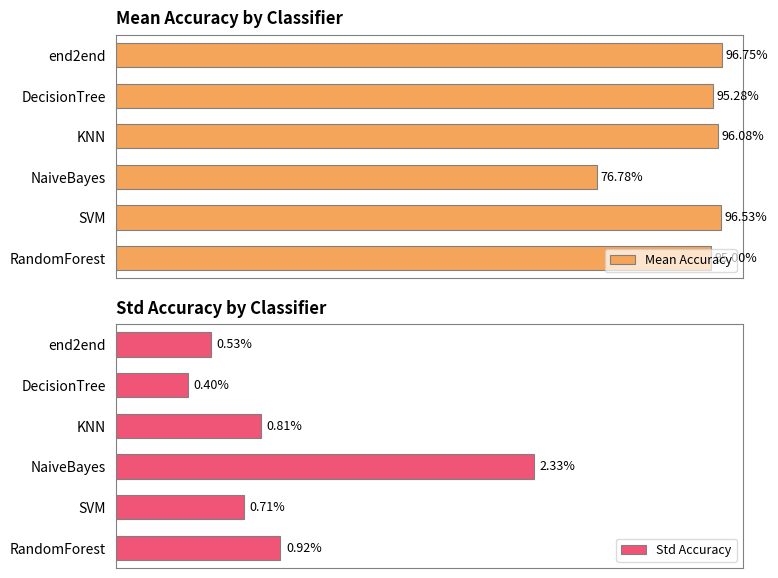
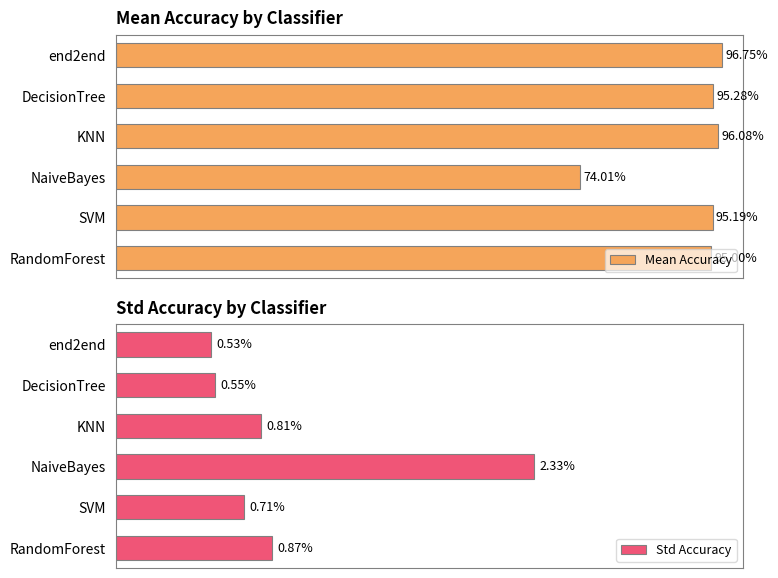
  {
    "Mean Accuracy by Classifier": {
      "end2end": "96.75%",
      "DecisionTree": "95.28%",
      "KNN": "96.08%",
-     "NaiveBayes": "76.78%",
-     "SVM": "96.53%"
+     "NaiveBayes": "74.01%",
+     "SVM": "95.19%"
    },
    "Std Accuracy by Classifier": {
      "end2end": "0.53%",
-     "DecisionTree": "0.40%",
+     "DecisionTree": "0.55%",
      "KNN": "0.81%",
      "NaiveBayes": "2.33%",
      "SVM": "0.71%",
-     "RandomForest": "0.92%"
+     "RandomForest": "0.87%"
    }
  }
